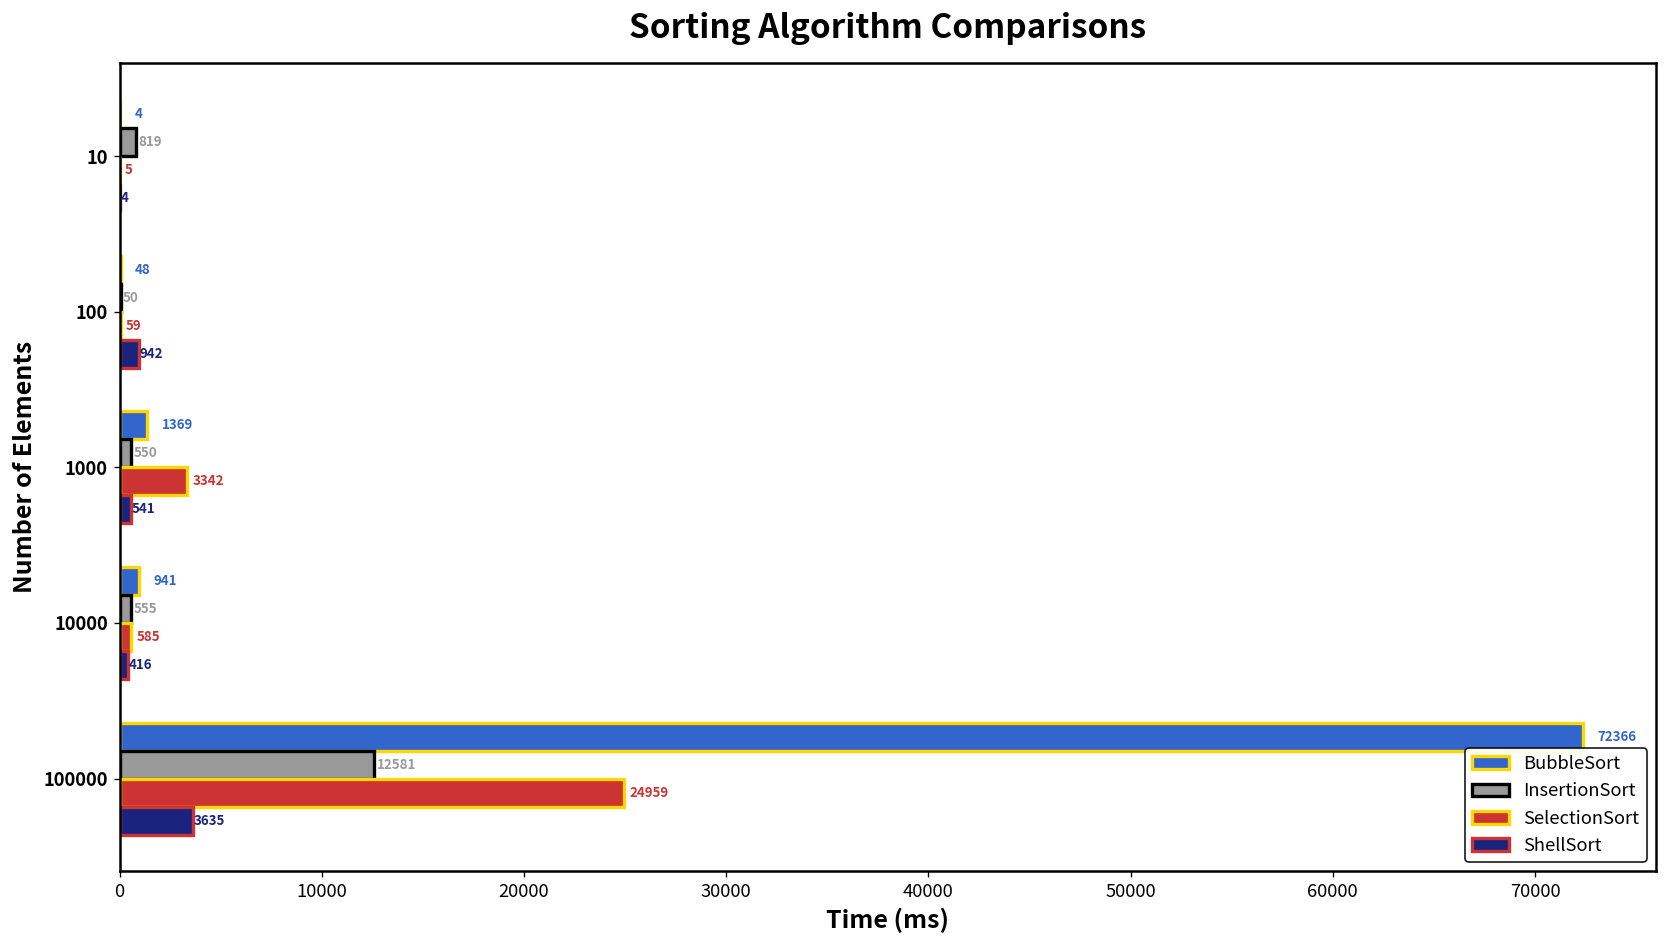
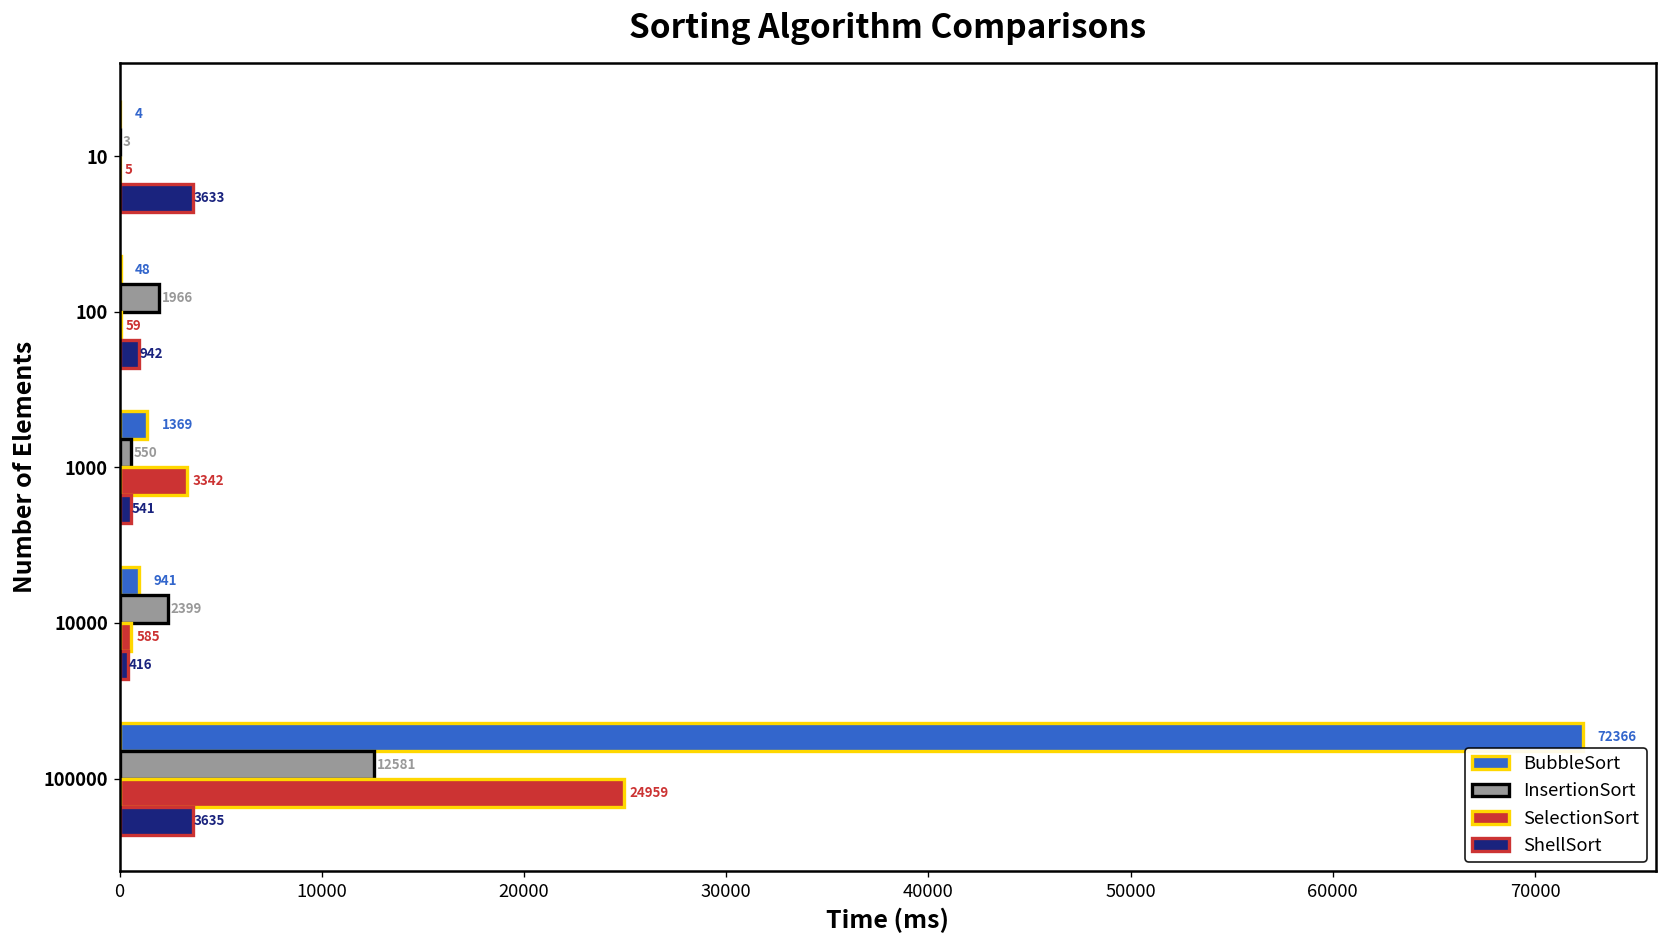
  {
    "BubbleSort": {
      "10": 4,
      "100": 48,
      "1000": 1369,
      "10000": 941
    },
    "InsertionSort": {
-     "10": 819,
-     "100": 50,
+     "10": 3,
+     "100": 1966,
      "1000": 550,
-     "10000": 555,
+     "10000": 2399,
      "100000": 12581
    },
    "SelectionSort": {
      "10": 5,
      "100": 59,
      "1000": 3342,
      "10000": 585,
      "100000": 24959
    },
    "ShellSort": {
-     "10": 4,
+     "10": 3633,
      "100": 942,
      "1000": 541,
      "10000": 416,
      "100000": 3635
    }
  }
